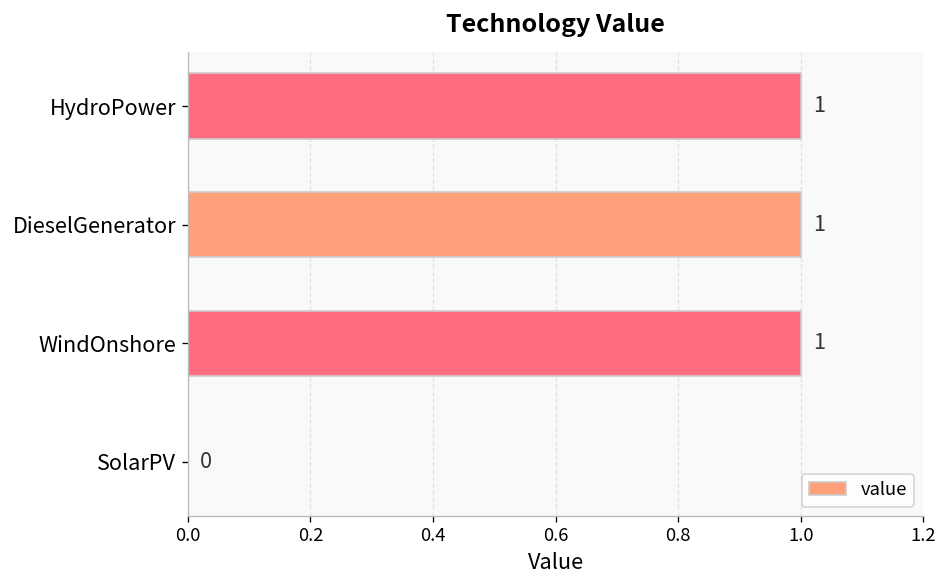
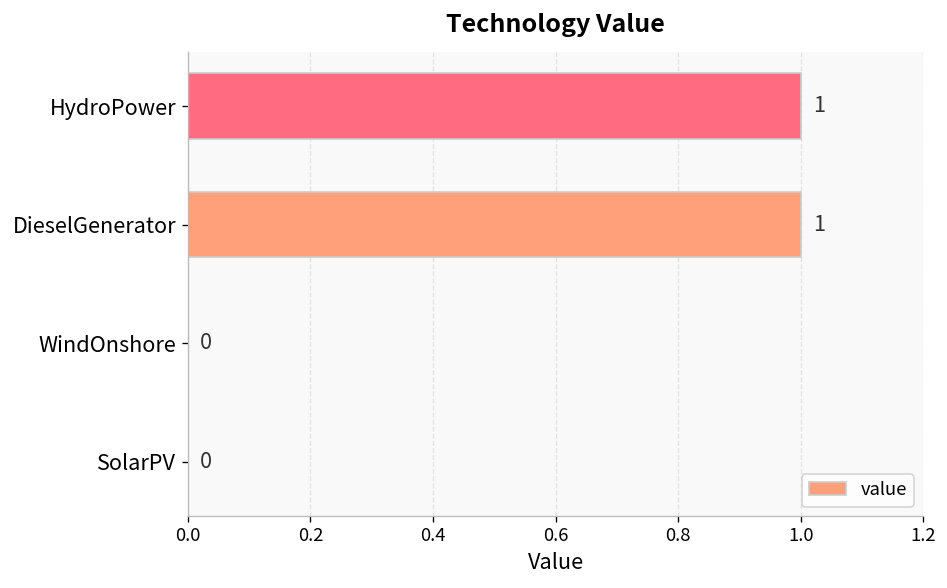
  {
    "HydroPower": 1,
    "DieselGenerator": 1,
-   "WindOnshore": 1,
+   "WindOnshore": 0,
    "SolarPV": 0
  }
